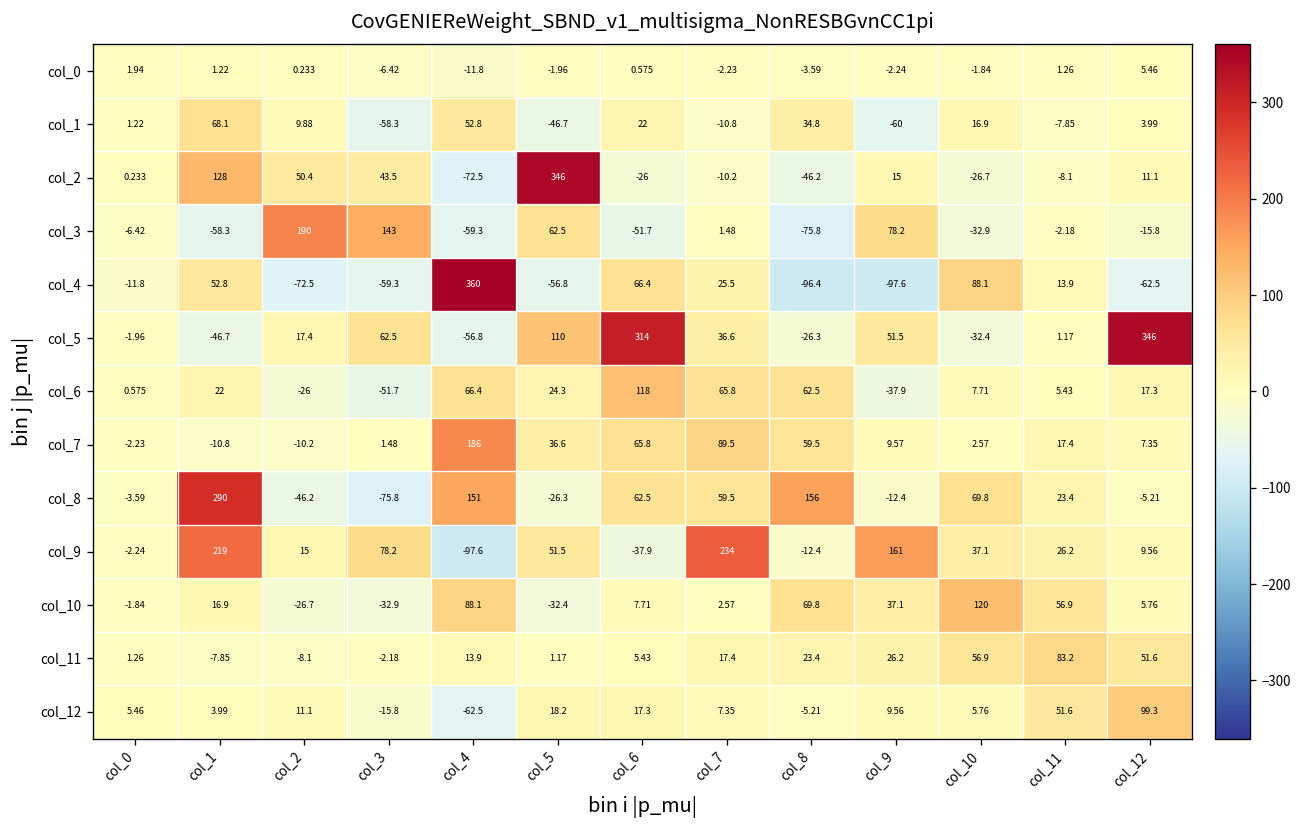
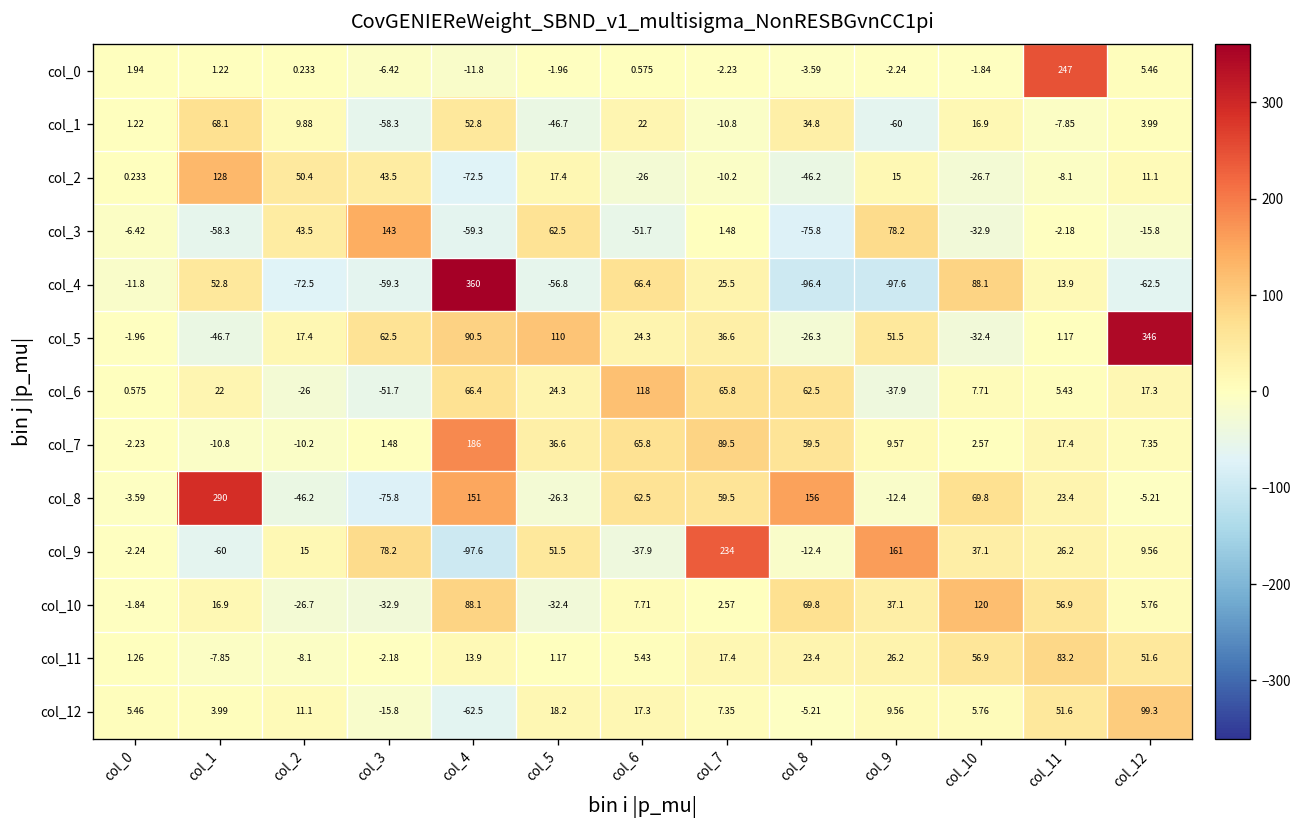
  {
    "col_0": {
      "col_0": 1.94,
      "col_1": 1.22,
      "col_2": 0.233,
      "col_3": -6.42,
      "col_4": -11.8,
      "col_5": -1.96,
      "col_6": 0.575,
      "col_7": -2.23,
      "col_8": -3.59,
      "col_9": -2.24,
      "col_10": -1.84,
-     "col_11": 1.26,
+     "col_11": 247,
      "col_12": 5.46
    },
    "col_1": {
      "col_0": 1.22,
      "col_1": 68.1,
      "col_2": 9.88,
      "col_3": -58.3,
      "col_4": 52.8,
      "col_5": -46.7,
      "col_6": 22,
      "col_7": -10.8,
      "col_8": 34.8,
      "col_9": -60,
      "col_10": 16.9,
      "col_11": -7.85,
      "col_12": 3.99
    },
    "col_2": {
      "col_0": 0.233,
      "col_1": 128,
      "col_2": 50.4,
      "col_3": 43.5,
      "col_4": -72.5,
-     "col_5": 346,
+     "col_5": 17.4,
      "col_6": -26,
      "col_7": -10.2,
      "col_8": -46.2,
      "col_9": 15,
      "col_10": -26.7,
      "col_11": -8.1,
      "col_12": 11.1
    },
    "col_3": {
      "col_0": -6.42,
      "col_1": -58.3,
-     "col_2": 190,
+     "col_2": 43.5,
      "col_3": 143,
      "col_4": -59.3,
      "col_5": 62.5,
      "col_6": -51.7,
      "col_7": 1.48,
      "col_8": -75.8,
      "col_9": 78.2,
      "col_10": -32.9,
      "col_11": -2.18,
      "col_12": -15.8
    },
    "col_4": {
      "col_0": -11.8,
      "col_1": 52.8,
      "col_2": -72.5,
      "col_3": -59.3,
      "col_4": 360,
      "col_5": -56.8,
      "col_6": 66.4,
      "col_7": 25.5,
      "col_8": -96.4,
      "col_9": -97.6,
      "col_10": 88.1,
      "col_11": 13.9,
      "col_12": -62.5
    },
    "col_5": {
      "col_0": -1.96,
      "col_1": -46.7,
      "col_2": 17.4,
      "col_3": 62.5,
-     "col_4": -56.8,
+     "col_4": 90.5,
      "col_5": 110,
-     "col_6": 314,
+     "col_6": 24.3,
      "col_7": 36.6,
      "col_8": -26.3,
      "col_9": 51.5,
      "col_10": -32.4,
      "col_11": 1.17,
      "col_12": 346
    },
    "col_6": {
      "col_0": 0.575,
      "col_1": 22,
      "col_2": -26,
      "col_3": -51.7,
      "col_4": 66.4,
      "col_5": 24.3,
      "col_6": 118,
      "col_7": 65.8,
      "col_8": 62.5,
      "col_9": -37.9,
      "col_10": 7.71,
      "col_11": 5.43,
      "col_12": 17.3
    },
    "col_7": {
      "col_0": -2.23,
      "col_1": -10.8,
      "col_2": -10.2,
      "col_3": 1.48,
      "col_4": 186,
      "col_5": 36.6,
      "col_6": 65.8,
      "col_7": 89.5,
      "col_8": 59.5,
      "col_9": 9.57,
      "col_10": 2.57,
      "col_11": 17.4,
      "col_12": 7.35
    },
    "col_8": {
      "col_0": -3.59,
      "col_1": 290,
      "col_2": -46.2,
      "col_3": -75.8,
      "col_4": 151,
      "col_5": -26.3,
      "col_6": 62.5,
      "col_7": 59.5,
      "col_8": 156,
      "col_9": -12.4,
      "col_10": 69.8,
      "col_11": 23.4,
      "col_12": -5.21
    },
    "col_9": {
      "col_0": -2.24,
-     "col_1": 219,
+     "col_1": -60,
      "col_2": 15,
      "col_3": 78.2,
      "col_4": -97.6,
      "col_5": 51.5,
      "col_6": -37.9,
      "col_7": 234,
      "col_8": -12.4,
      "col_9": 161,
      "col_10": 37.1,
      "col_11": 26.2,
      "col_12": 9.56
    },
    "col_10": {
      "col_0": -1.84,
      "col_1": 16.9,
      "col_2": -26.7,
      "col_3": -32.9,
      "col_4": 88.1,
      "col_5": -32.4,
      "col_6": 7.71,
      "col_7": 2.57,
      "col_8": 69.8,
      "col_9": 37.1,
      "col_10": 120,
      "col_11": 56.9,
      "col_12": 5.76
    },
    "col_11": {
      "col_0": 1.26,
      "col_1": -7.85,
      "col_2": -8.1,
      "col_3": -2.18,
      "col_4": 13.9,
      "col_5": 1.17,
      "col_6": 5.43,
      "col_7": 17.4,
      "col_8": 23.4,
      "col_9": 26.2,
      "col_10": 56.9,
      "col_11": 83.2,
      "col_12": 51.6
    },
    "col_12": {
      "col_0": 5.46,
      "col_1": 3.99,
      "col_2": 11.1,
      "col_3": -15.8,
      "col_4": -62.5,
      "col_5": 18.2,
      "col_6": 17.3,
      "col_7": 7.35,
      "col_8": -5.21,
      "col_9": 9.56,
      "col_10": 5.76,
      "col_11": 51.6,
      "col_12": 99.3
    }
  }
